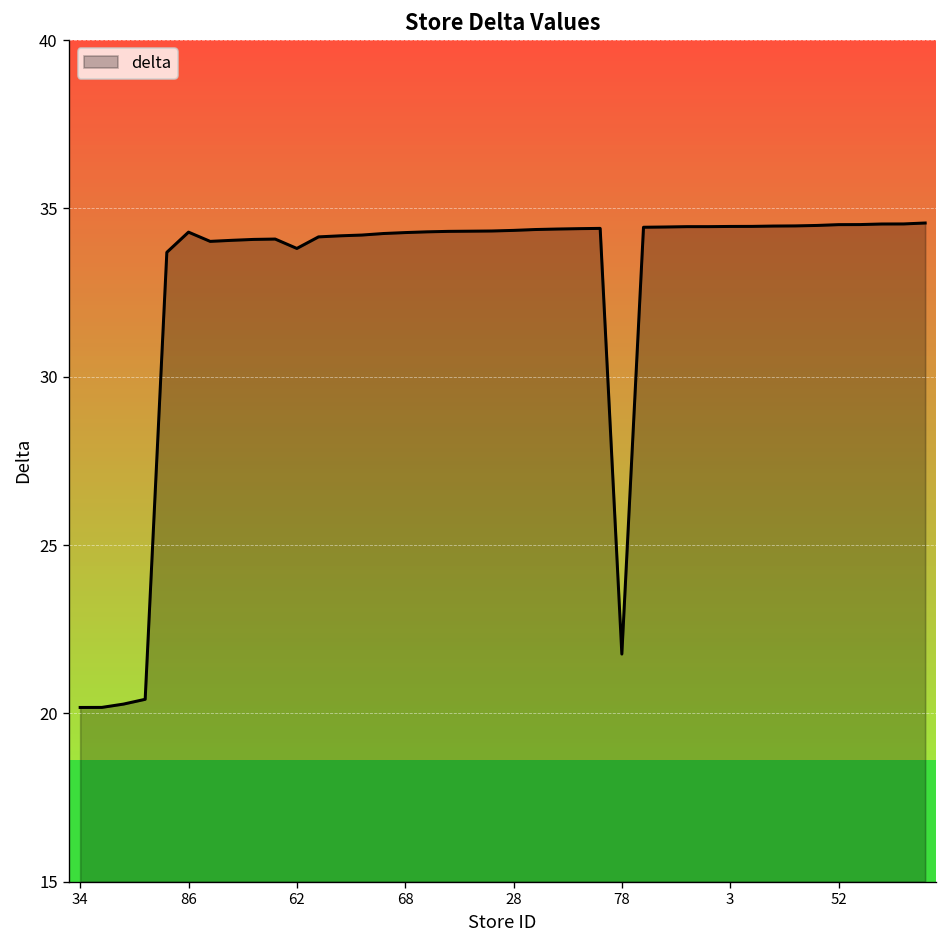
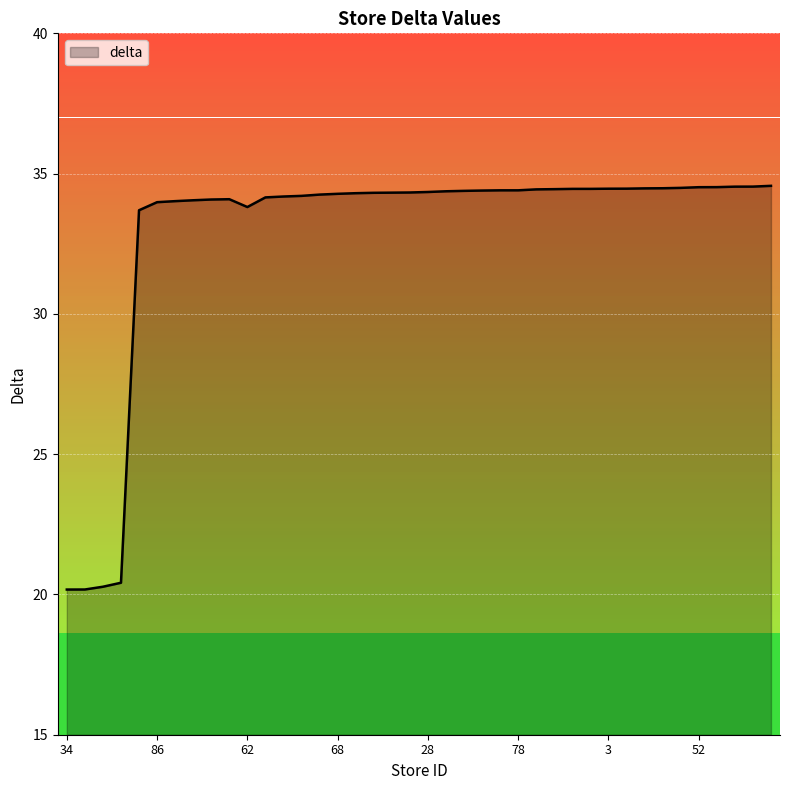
  {
-   "86": 34.3,
+   "86": 34.0,
    "62": 33.8,
    "68": 34.3,
-   "78": 21.8,
+   "78": 34.4,
    "52": 34.5
  }
